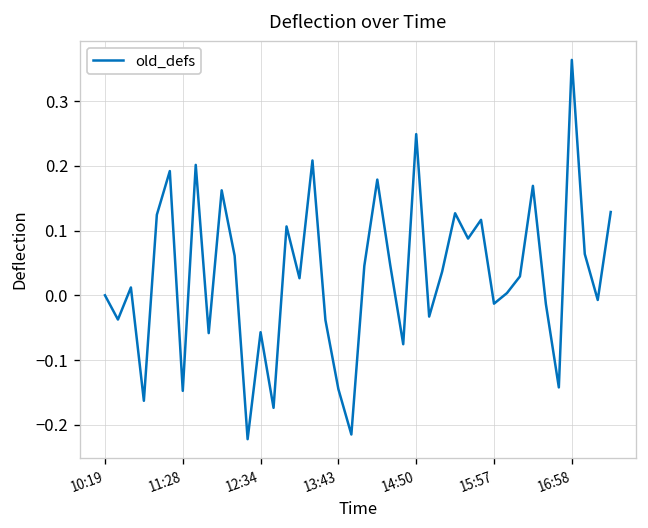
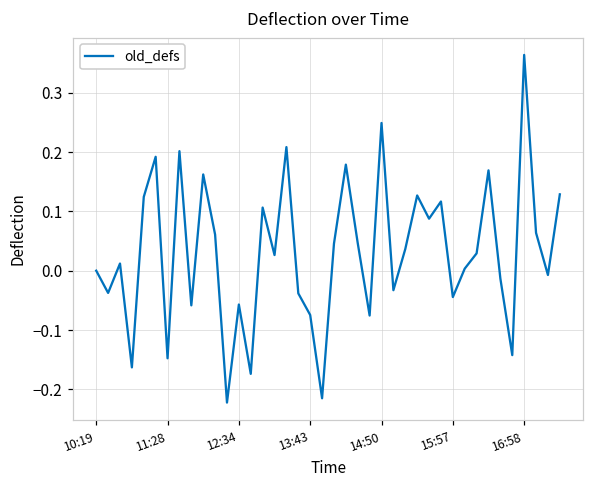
  {
    "10:19": 0.00,
    "11:28": -0.15,
    "12:34": -0.06,
-   "13:43": -0.15,
+   "13:43": -0.07,
    "14:50": 0.25,
-   "15:57": -0.01,
+   "15:57": -0.04,
    "16:58": 0.36
  }
